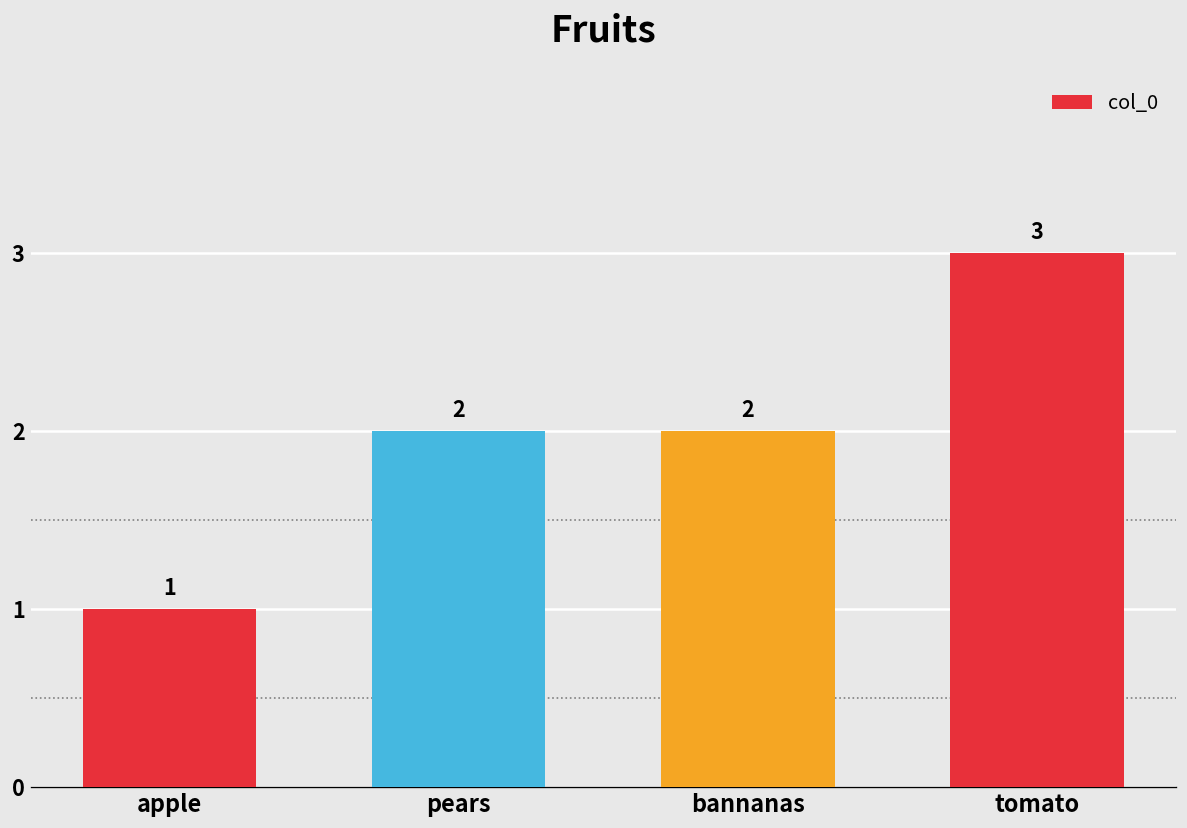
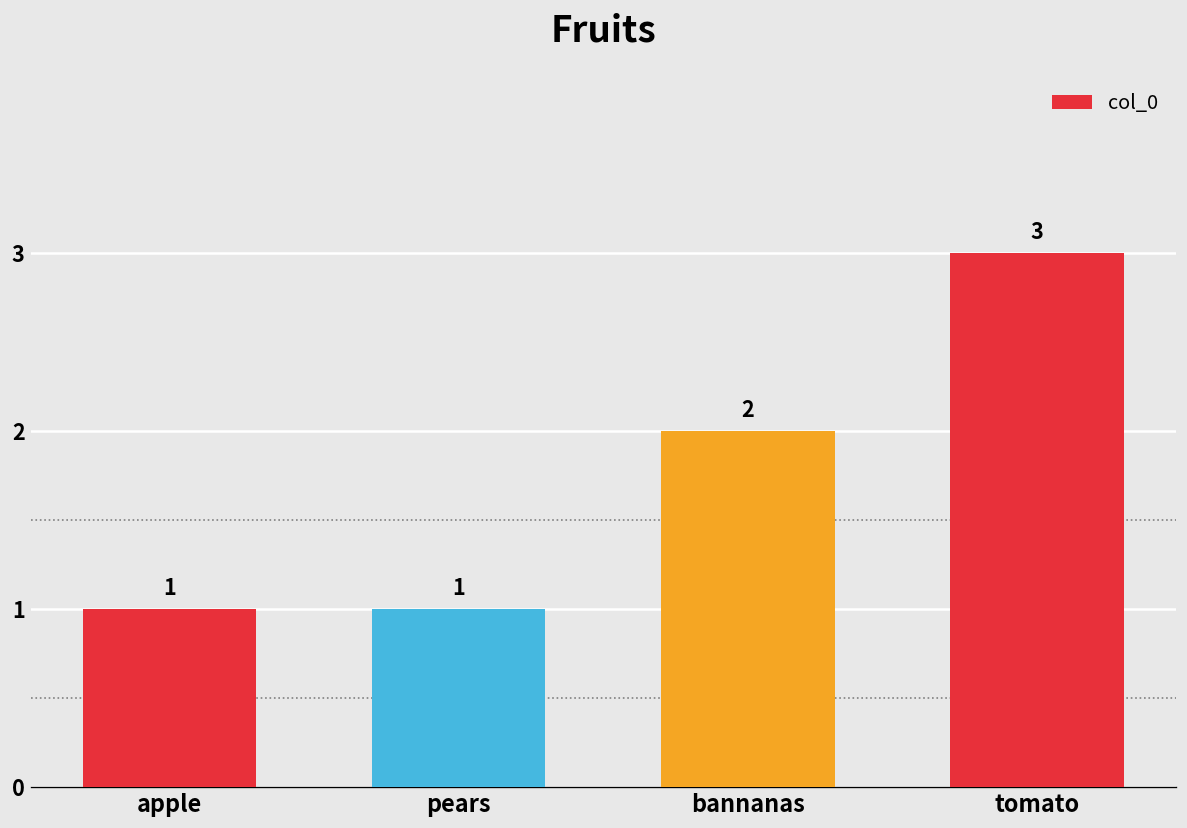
  {
    "apple": 1,
-   "pears": 2,
+   "pears": 1,
    "bannanas": 2,
    "tomato": 3
  }
